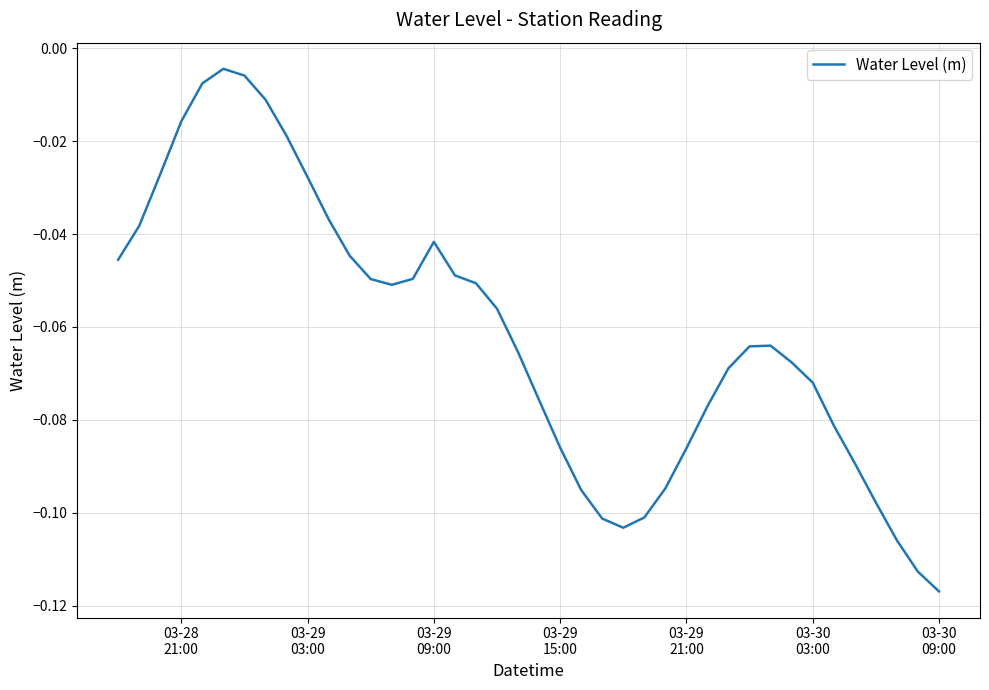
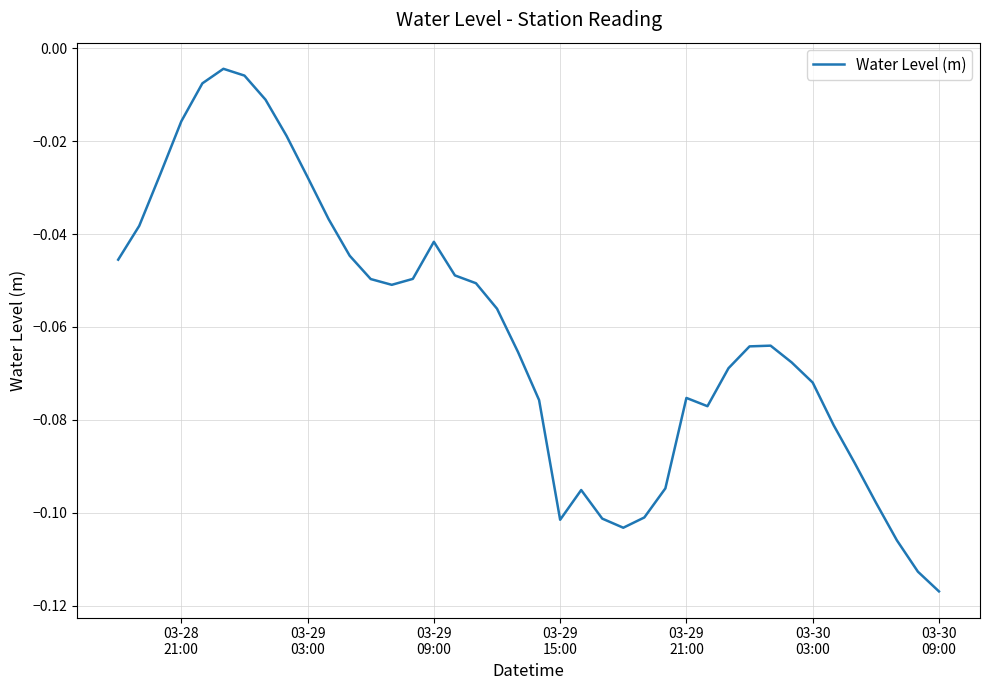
  {
    "03-28 21:00": -0.016,
    "03-29 03:00": -0.028,
    "03-29 09:00": -0.042,
-   "03-29 15:00": -0.086,
-   "03-29 21:00": -0.086,
+   "03-29 15:00": -0.102,
+   "03-29 21:00": -0.075,
    "03-30 03:00": -0.072,
    "03-30 09:00": -0.117
  }
